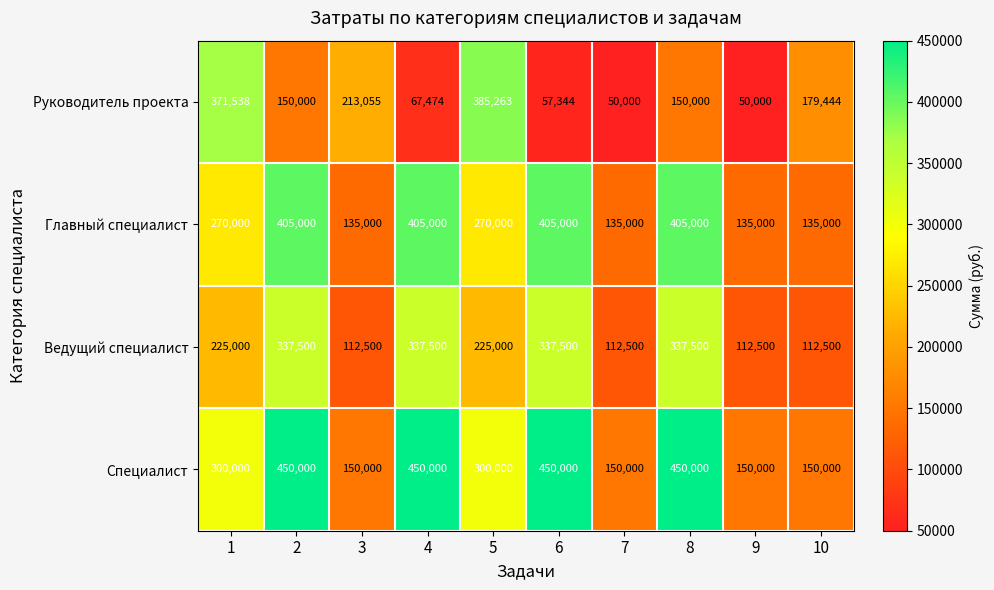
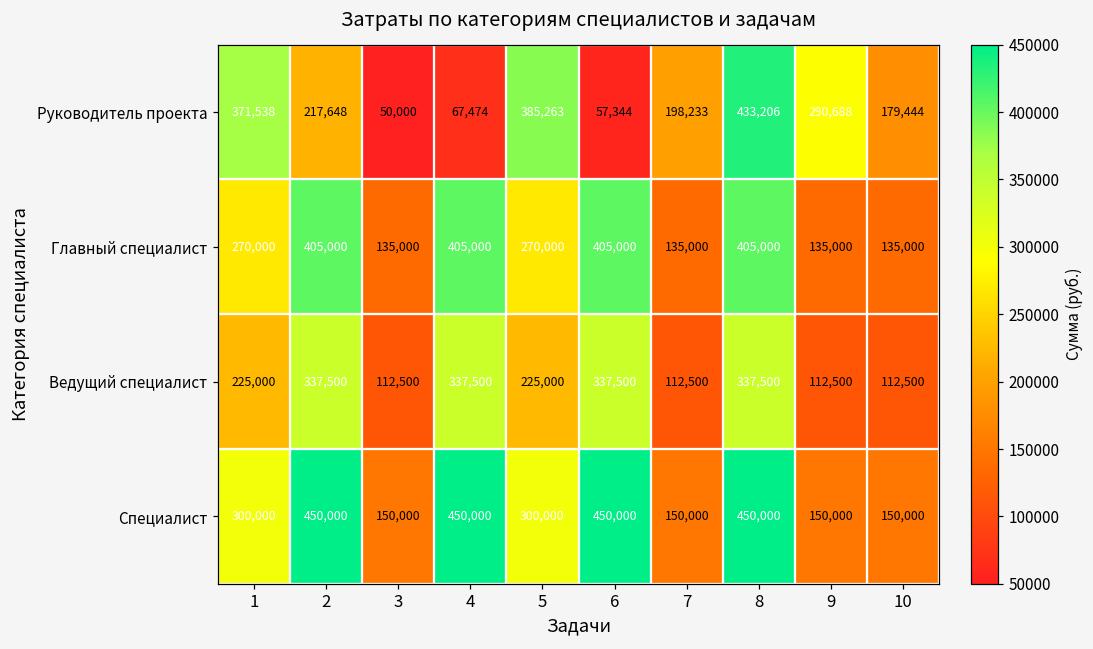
  {
    "Руководитель проекта": {
      "1": "371,538",
-     "2": "150,000",
-     "3": "213,055",
+     "2": "217,648",
+     "3": "50,000",
      "4": "67,474",
      "5": "385,263",
      "6": "57,344",
-     "7": "50,000",
-     "8": "150,000",
-     "9": "50,000",
+     "7": "198,233",
+     "8": "433,206",
+     "9": "290,688",
      "10": "179,444"
    },
    "Главный специалист": {
      "1": "270,000",
      "2": "405,000",
      "3": "135,000",
      "4": "405,000",
      "5": "270,000",
      "6": "405,000",
      "7": "135,000",
      "8": "405,000",
      "9": "135,000",
      "10": "135,000"
    },
    "Ведущий специалист": {
      "1": "225,000",
      "2": "337,500",
      "3": "112,500",
      "4": "337,500",
      "5": "225,000",
      "6": "337,500",
      "7": "112,500",
      "8": "337,500",
      "9": "112,500",
      "10": "112,500"
    },
    "Специалист": {
      "1": "300,000",
      "2": "450,000",
      "3": "150,000",
      "4": "450,000",
      "5": "300,000",
      "6": "450,000",
      "7": "150,000",
      "8": "450,000",
      "9": "150,000",
      "10": "150,000"
    }
  }
